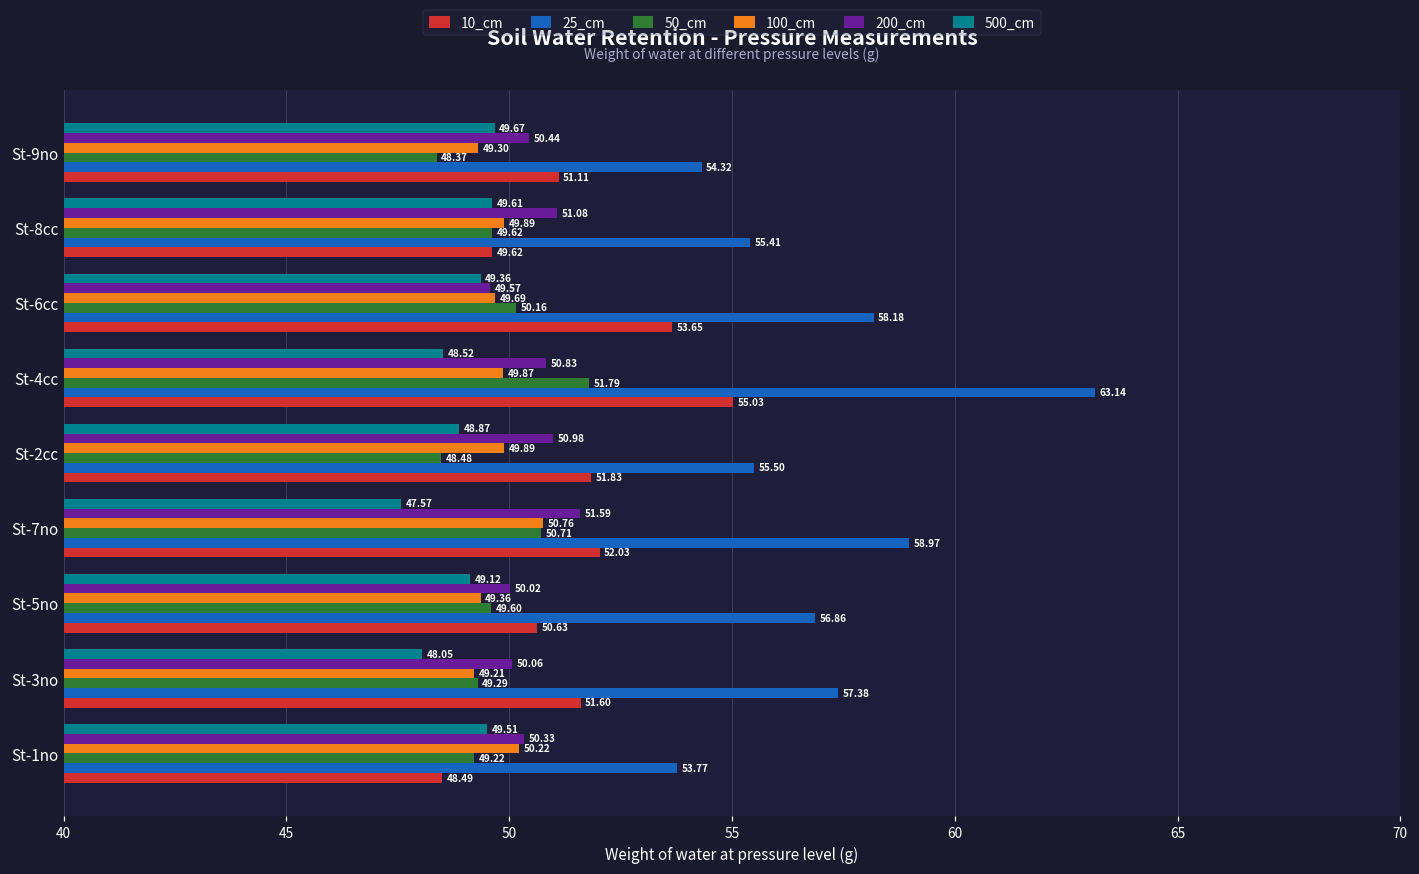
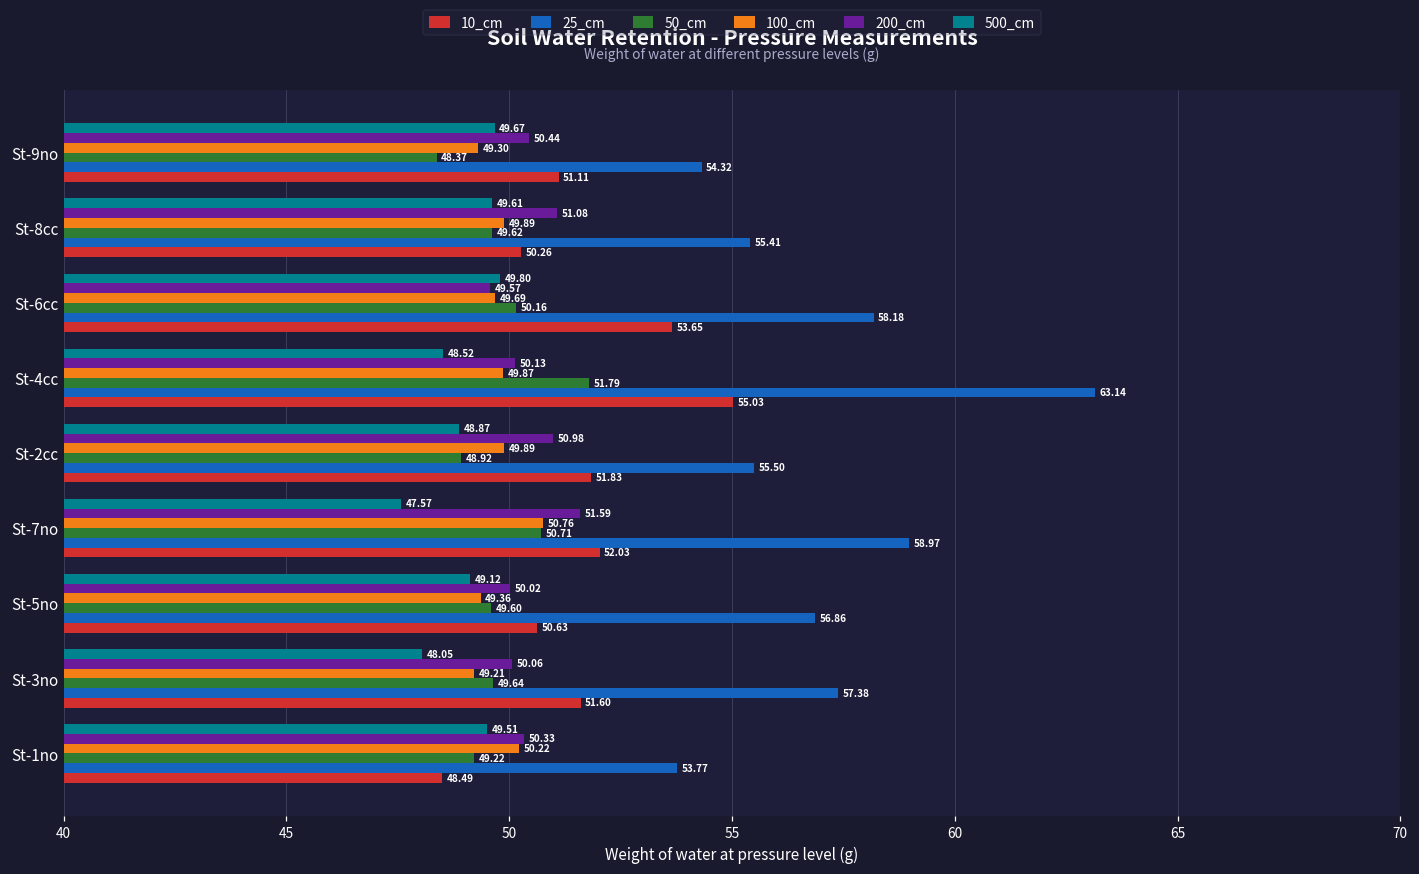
  {
    "10_cm": {
      "St-9no": 51.11,
-     "St-8cc": 49.62,
+     "St-8cc": 50.26,
      "St-6cc": 53.65,
      "St-4cc": 55.03,
      "St-2cc": 51.83,
      "St-7no": 52.03,
      "St-5no": 50.63,
      "St-3no": 51.60,
      "St-1no": 48.49
    },
    "25_cm": {
      "St-9no": 54.32,
      "St-8cc": 55.41,
      "St-6cc": 58.18,
      "St-4cc": 63.14,
      "St-2cc": 55.50,
      "St-7no": 58.97,
      "St-5no": 56.86,
      "St-3no": 57.38,
      "St-1no": 53.77
    },
    "50_cm": {
      "St-9no": 48.37,
      "St-8cc": 49.62,
      "St-6cc": 50.16,
      "St-4cc": 51.79,
-     "St-2cc": 48.48,
+     "St-2cc": 48.92,
      "St-7no": 50.71,
      "St-5no": 49.60,
-     "St-3no": 49.29,
+     "St-3no": 49.64,
      "St-1no": 49.22
    },
    "100_cm": {
      "St-9no": 49.30,
      "St-8cc": 49.89,
      "St-6cc": 49.69,
      "St-4cc": 49.87,
      "St-2cc": 49.89,
      "St-7no": 50.76,
      "St-5no": 49.36,
      "St-3no": 49.21,
      "St-1no": 50.22
    },
    "200_cm": {
      "St-9no": 50.44,
      "St-8cc": 51.08,
      "St-6cc": 49.57,
-     "St-4cc": 50.83,
+     "St-4cc": 50.13,
      "St-2cc": 50.98,
      "St-7no": 51.59,
      "St-5no": 50.02,
      "St-3no": 50.06,
      "St-1no": 50.33
    },
    "500_cm": {
      "St-9no": 49.67,
      "St-8cc": 49.61,
-     "St-6cc": 49.36,
+     "St-6cc": 49.80,
      "St-4cc": 48.52,
      "St-2cc": 48.87,
      "St-7no": 47.57,
      "St-5no": 49.12,
      "St-3no": 48.05,
      "St-1no": 49.51
    }
  }
